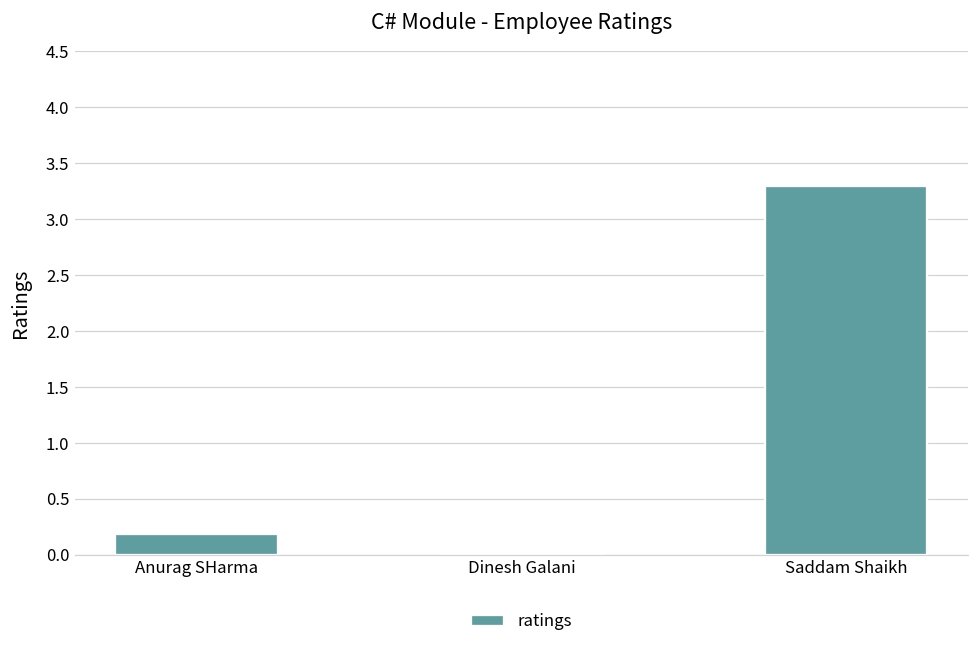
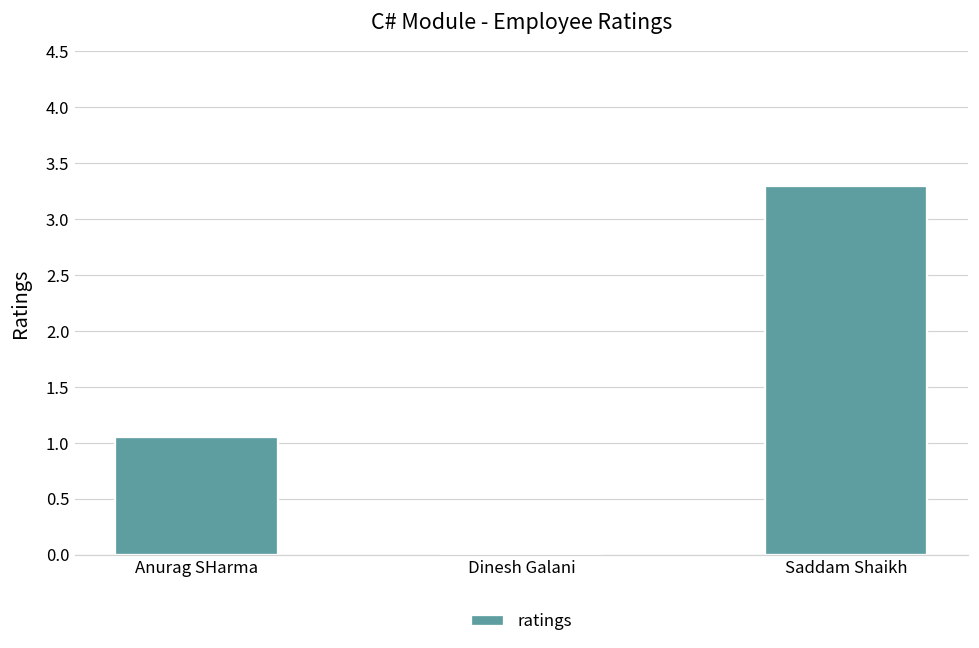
  {
-   "Anurag SHarma": 0.19,
+   "Anurag SHarma": 1.05,
    "Dinesh Galani": 0.00,
    "Saddam Shaikh": 3.30
  }
